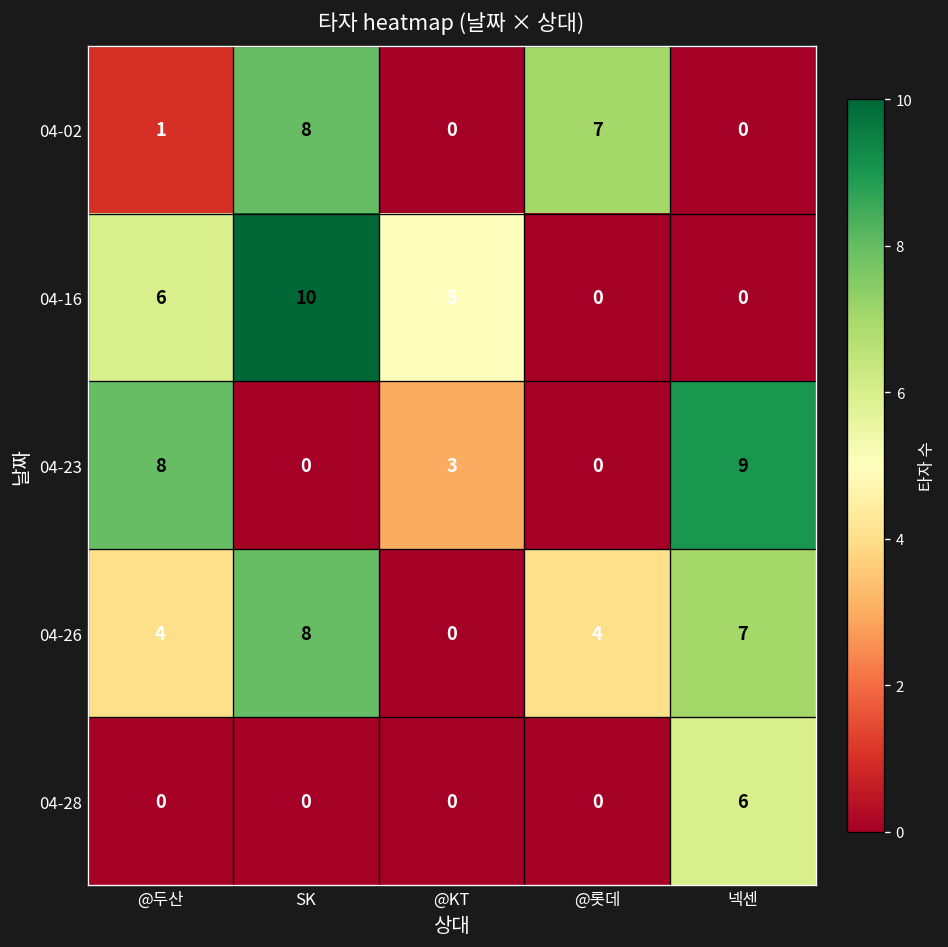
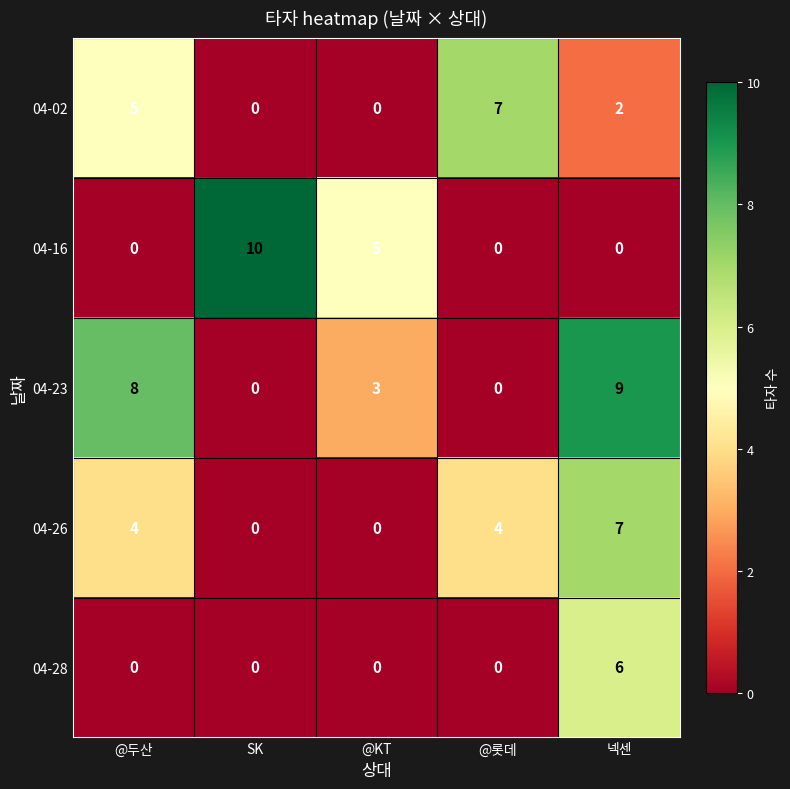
  {
    "04-02": {
-     "@두산": 1,
-     "SK": 8,
+     "@두산": 5,
+     "SK": 0,
      "@KT": 0,
      "@롯데": 7,
-     "넥센": 0
+     "넥센": 2
    },
    "04-16": {
-     "@두산": 6,
+     "@두산": 0,
      "SK": 10,
      "@KT": 5,
      "@롯데": 0,
      "넥센": 0
    },
    "04-23": {
      "@두산": 8,
      "SK": 0,
      "@KT": 3,
      "@롯데": 0,
      "넥센": 9
    },
    "04-26": {
      "@두산": 4,
-     "SK": 8,
+     "SK": 0,
      "@KT": 0,
      "@롯데": 4,
      "넥센": 7
    },
    "04-28": {
      "@두산": 0,
      "SK": 0,
      "@KT": 0,
      "@롯데": 0,
      "넥센": 6
    }
  }
